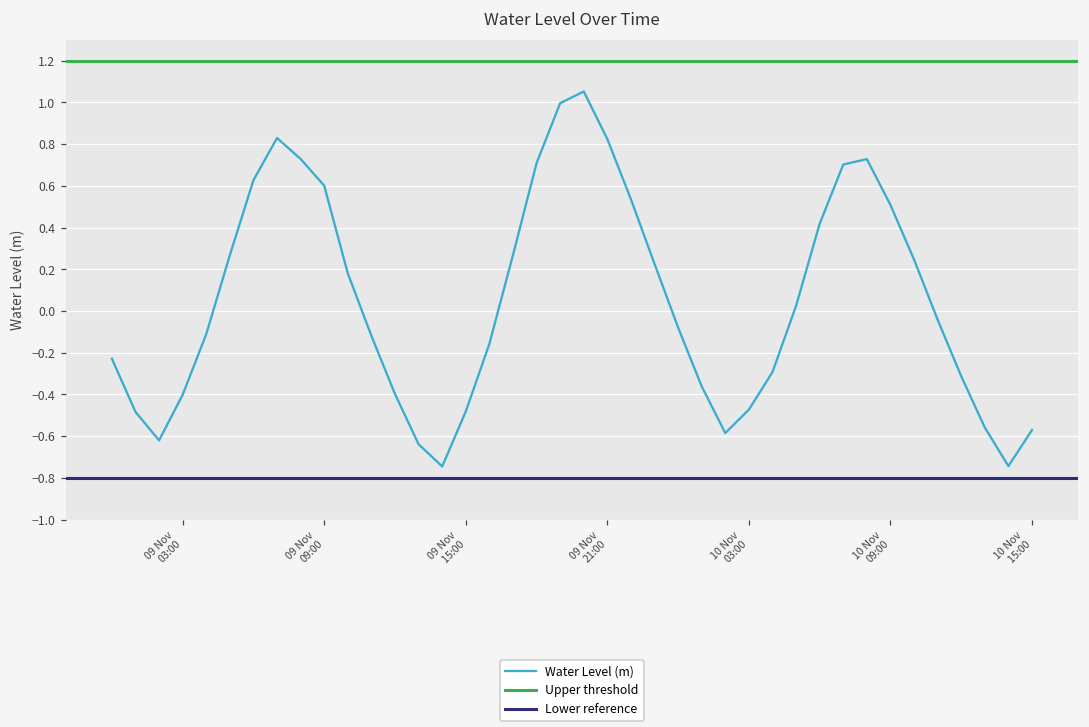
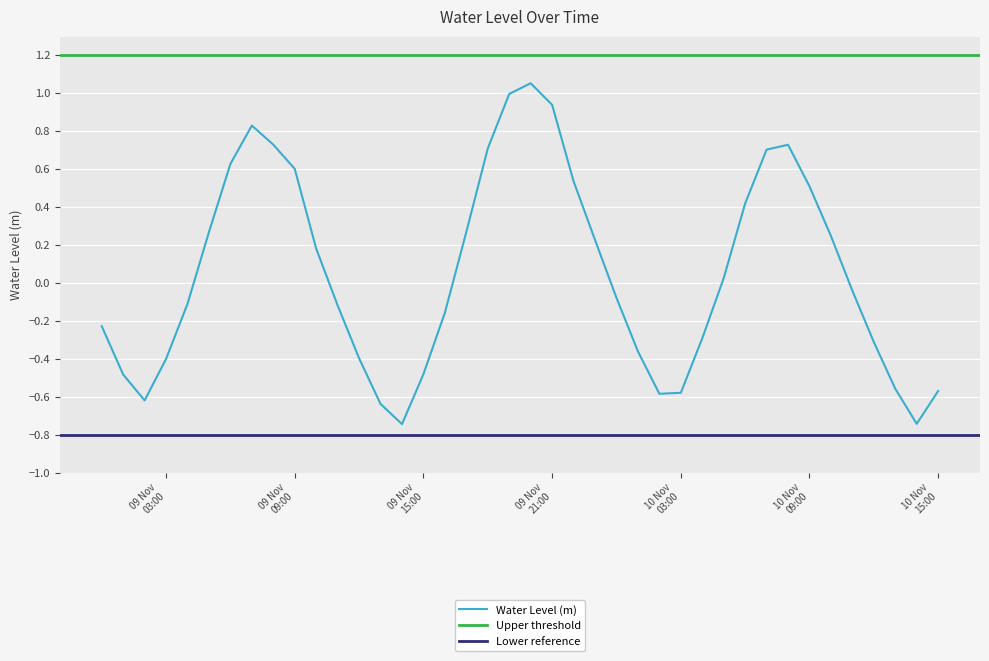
  {
    "09 Nov 03:00": -0.40,
    "09 Nov 09:00": 0.60,
    "09 Nov 15:00": -0.48,
-   "09 Nov 21:00": 0.82,
-   "10 Nov 03:00": -0.47,
+   "09 Nov 21:00": 0.94,
+   "10 Nov 03:00": -0.58,
    "10 Nov 09:00": 0.51,
    "10 Nov 15:00": -0.57
  }
